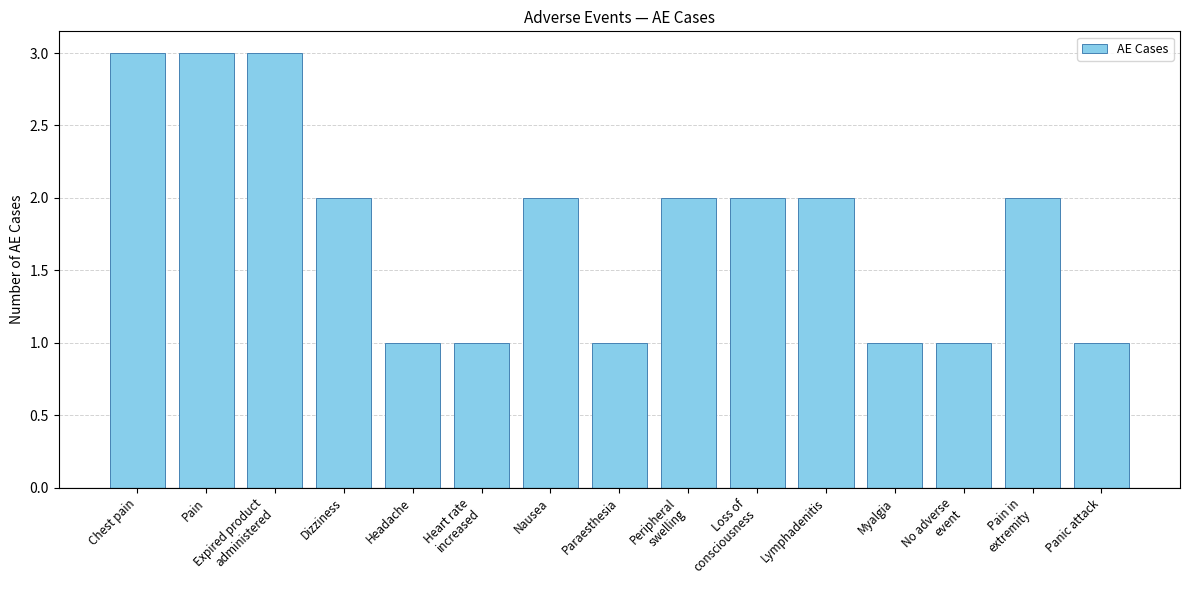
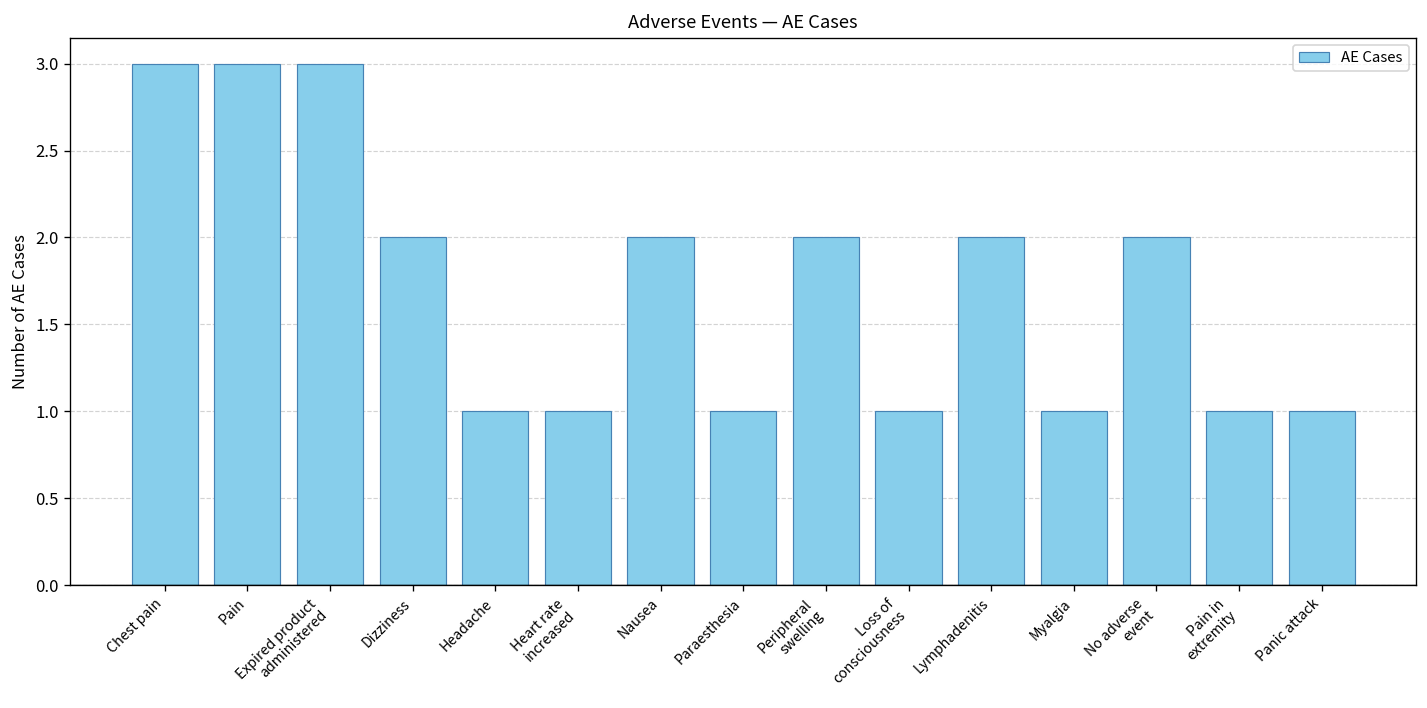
  {
    "Chest pain": 3,
    "Pain": 3,
    "Expired product administered": 3,
    "Dizziness": 2,
    "Headache": 1,
    "Heart rate increased": 1,
    "Nausea": 2,
    "Paraesthesia": 1,
    "Peripheral swelling": 2,
-   "Loss of consciousness": 2,
+   "Loss of consciousness": 1,
    "Lymphadenitis": 2,
    "Myalgia": 1,
-   "No adverse event": 1,
-   "Pain in extremity": 2,
+   "No adverse event": 2,
+   "Pain in extremity": 1,
    "Panic attack": 1
  }
